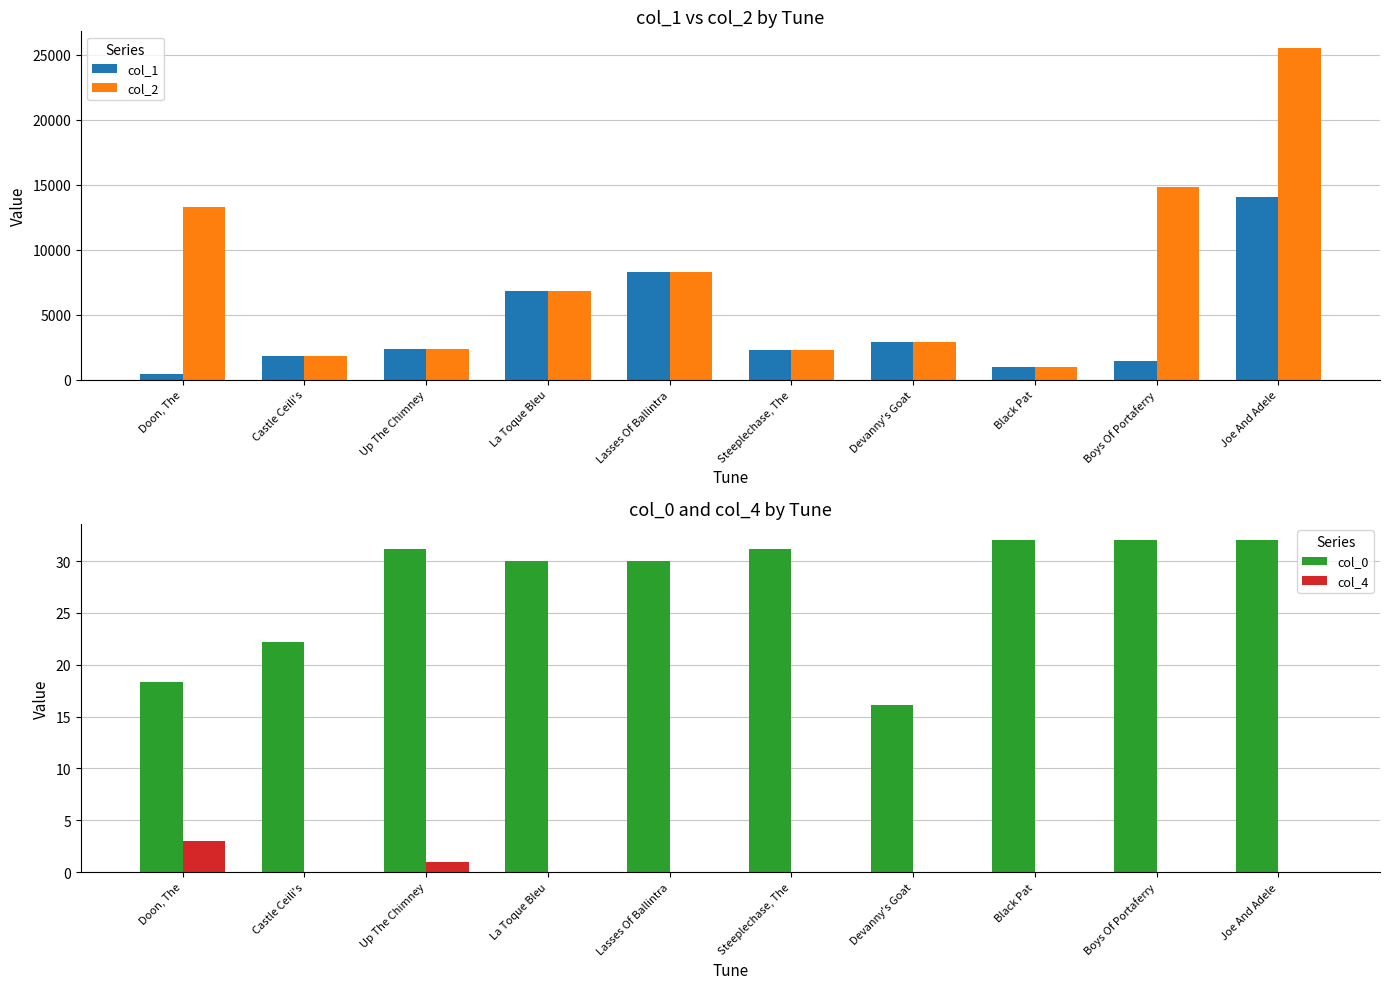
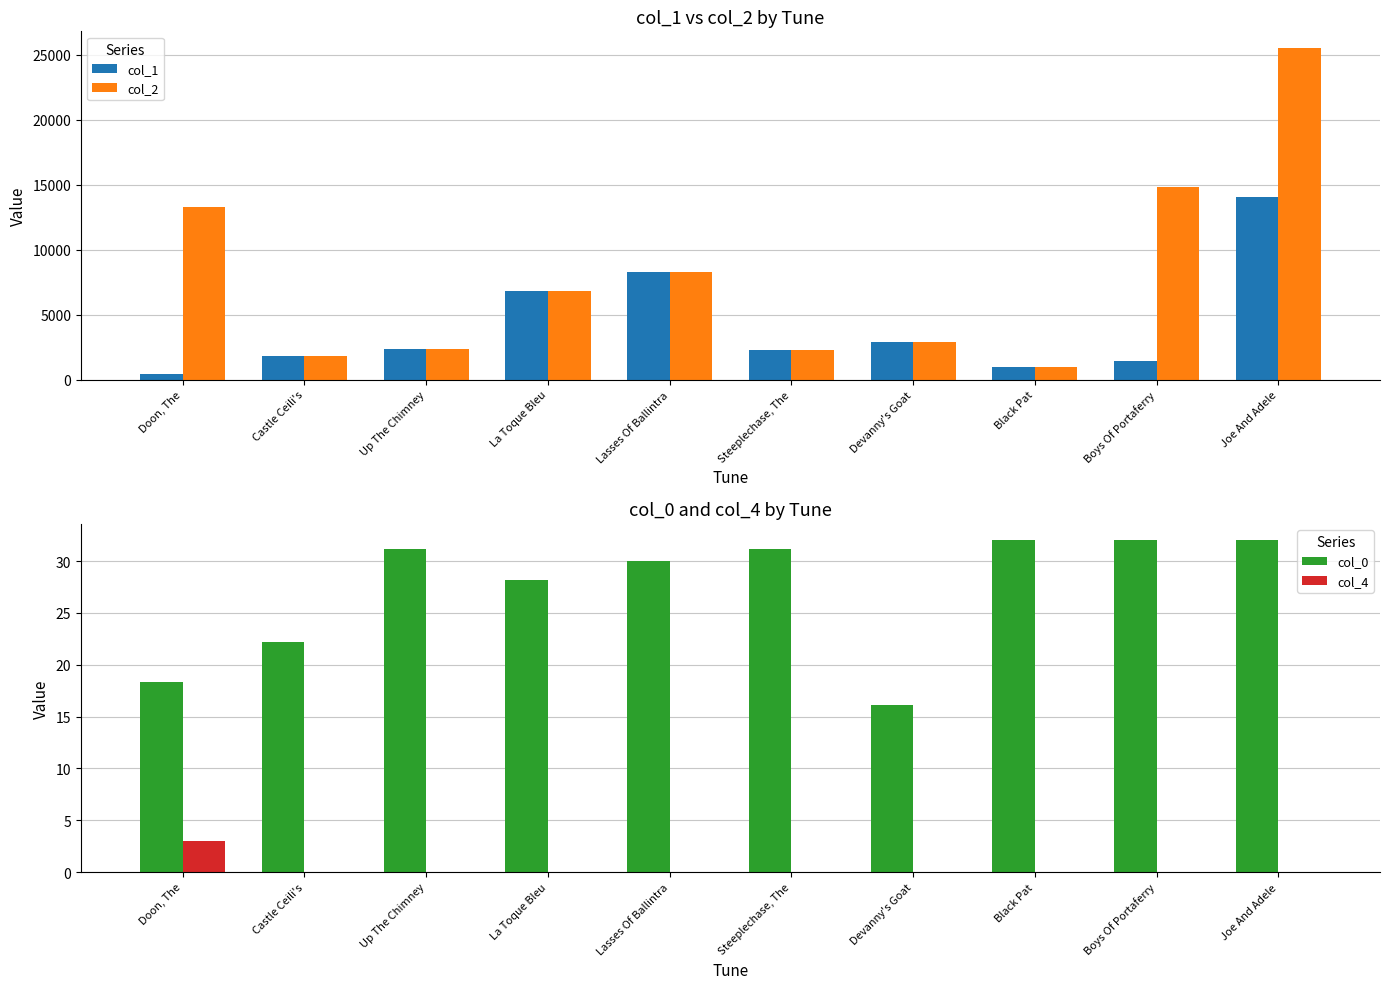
  {
    "col_1 vs col_2 by Tune": {
      "col_1": {
        "Doon, The": 400,
        "Castle Ceili's": 1900,
        "Up The Chimney": 2400,
        "La Toque Bleu": 6800,
        "Lasses Of Ballintra": 8300,
        "Steeplechase, The": 2300,
        "Devanny's Goat": 2900,
        "Black Pat": 1000,
        "Boys Of Portaferry": 1400,
        "Joe And Adele": 14000
      },
      "col_2": {
        "Doon, The": 13300,
        "Castle Ceili's": 1900,
        "Up The Chimney": 2400,
        "La Toque Bleu": 6800,
        "Lasses Of Ballintra": 8300,
        "Steeplechase, The": 2300,
        "Devanny's Goat": 2900,
        "Black Pat": 1000,
        "Boys Of Portaferry": 14800,
        "Joe And Adele": 25500
      }
    },
    "col_0 and col_4 by Tune": {
      "col_0": {
        "Doon, The": 18.3,
        "Castle Ceili's": 22.2,
        "Up The Chimney": 31.2,
-       "La Toque Bleu": 30.0,
+       "La Toque Bleu": 28.2,
        "Lasses Of Ballintra": 30.0,
        "Steeplechase, The": 31.2,
        "Devanny's Goat": 16.1,
        "Black Pat": 32.0,
        "Boys Of Portaferry": 32.0,
        "Joe And Adele": 32.0
      },
      "col_4": {
        "Doon, The": 3,
        "Castle Ceili's": 0,
-       "Up The Chimney": 1,
+       "Up The Chimney": 0,
        "La Toque Bleu": 0,
        "Lasses Of Ballintra": 0,
        "Steeplechase, The": 0,
        "Devanny's Goat": 0,
        "Black Pat": 0,
        "Boys Of Portaferry": 0,
        "Joe And Adele": 0
      }
    }
  }
